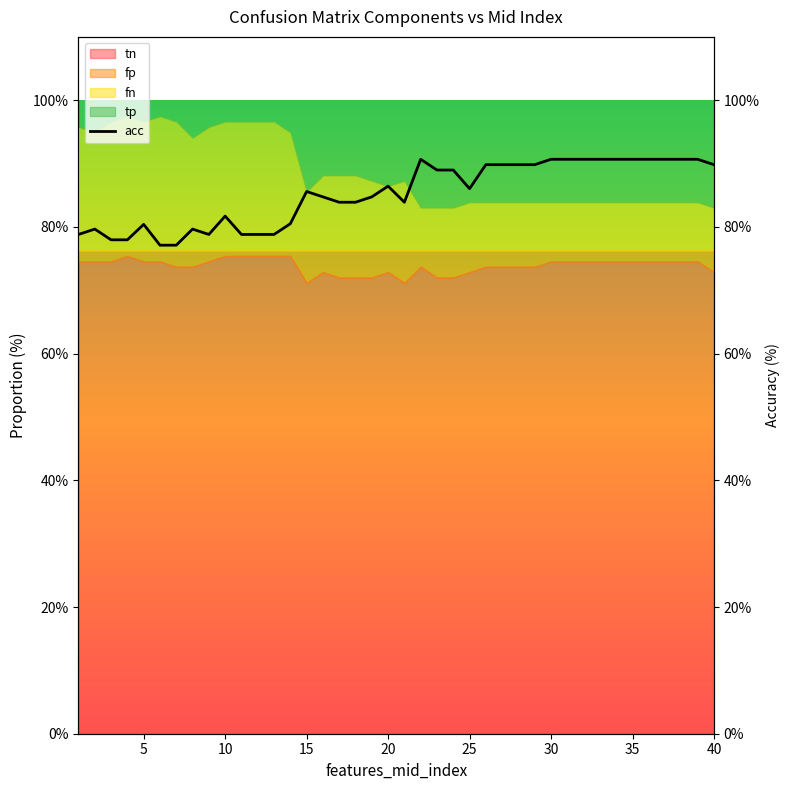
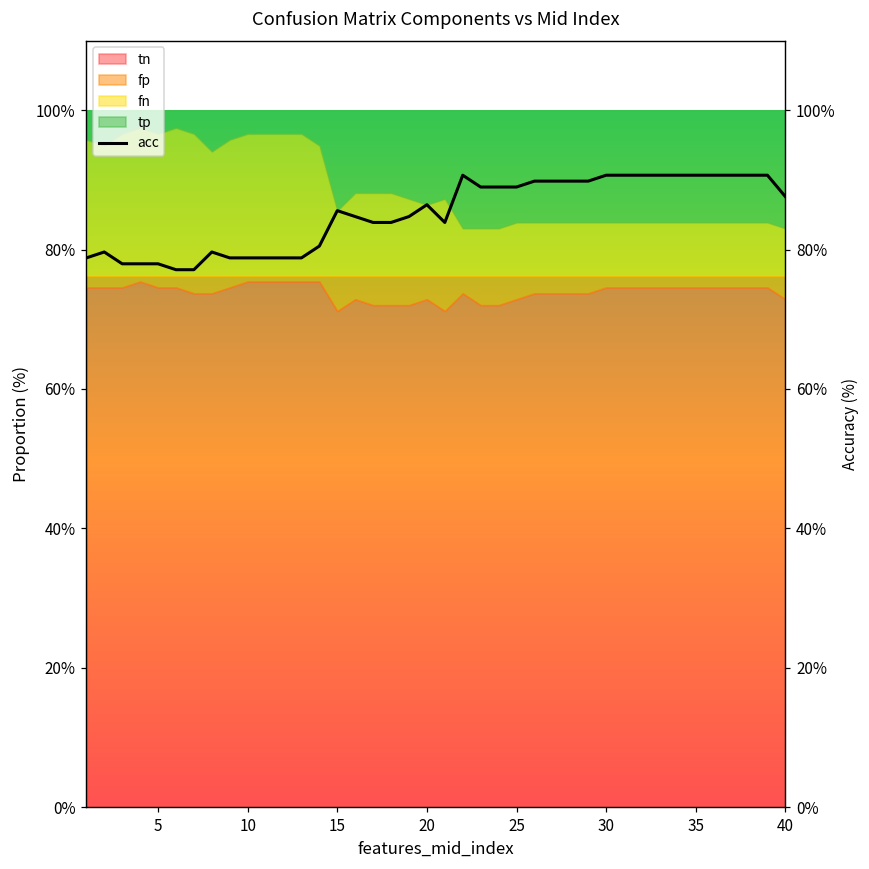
  {
    "tn": {
      "5": "75%",
      "10": "75%",
      "15": "71%",
      "20": "73%",
      "25": "73%",
      "30": "75%",
      "35": "75%",
      "40": "73%"
    },
    "fp": {
      "5": "2%",
      "10": "1%",
      "15": "5%",
      "20": "3%",
      "25": "3%",
      "30": "2%",
      "35": "2%",
      "40": "3%"
    },
    "fn": {
      "10": "20%",
      "15": "9%",
      "20": "10%",
      "25": "8%",
      "30": "8%",
      "35": "8%",
      "40": "7%"
    },
    "tp": {
      "10": "3%",
      "15": "14%",
      "20": "14%",
      "25": "16%",
      "30": "16%",
      "35": "16%",
      "40": "17%"
    },
    "acc": {
-     "5": "80%",
-     "10": "82%",
+     "5": "78%",
+     "10": "79%",
      "15": "86%",
      "20": "86%",
-     "25": "86%",
+     "25": "89%",
      "30": "91%",
      "35": "91%",
-     "40": "90%"
+     "40": "88%"
    }
  }
